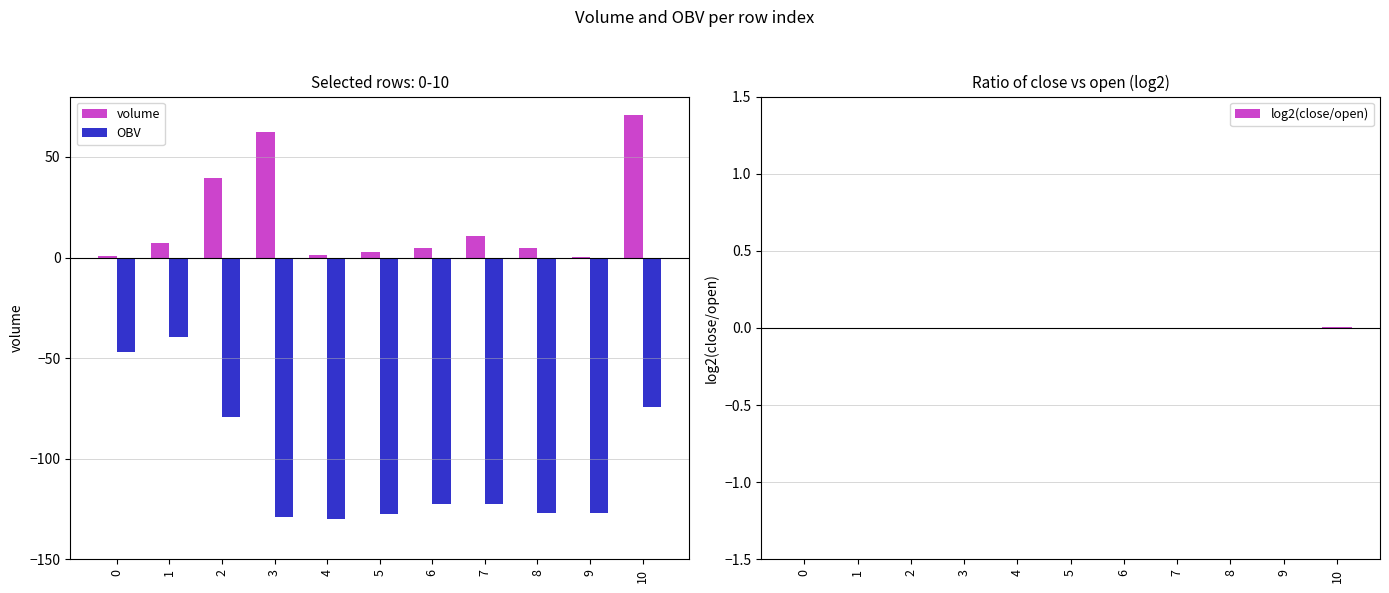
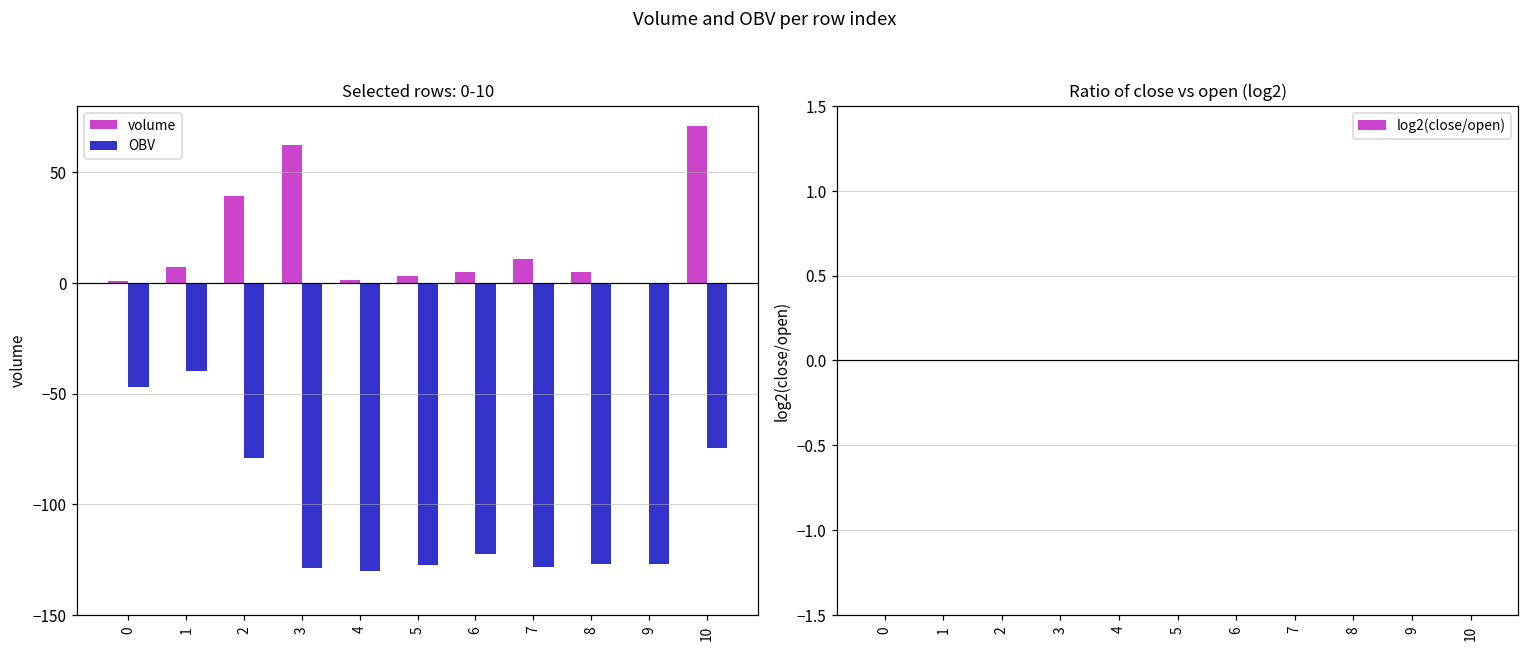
  {
    "Selected rows: 0-10": {
      "volume": {
        "1": 7,
        "2": 39,
        "3": 62,
        "5": 3,
        "6": 5,
        "7": 11,
        "8": 5,
        "10": 71
      },
      "OBV": {
        "0": -47,
        "1": -40,
        "2": -79,
        "3": -129,
        "4": -130,
        "5": -127,
        "6": -122,
-       "7": -122,
+       "7": -128,
        "8": -127,
        "9": -127,
        "10": -74
      }
    },
    "Ratio of close vs open (log2)": {
      "0": 0.00,
      "1": 0.00,
      "4": 0.00,
      "5": 0.00,
      "7": 0.00,
      "8": 0.00,
      "9": 0.00
    }
  }
